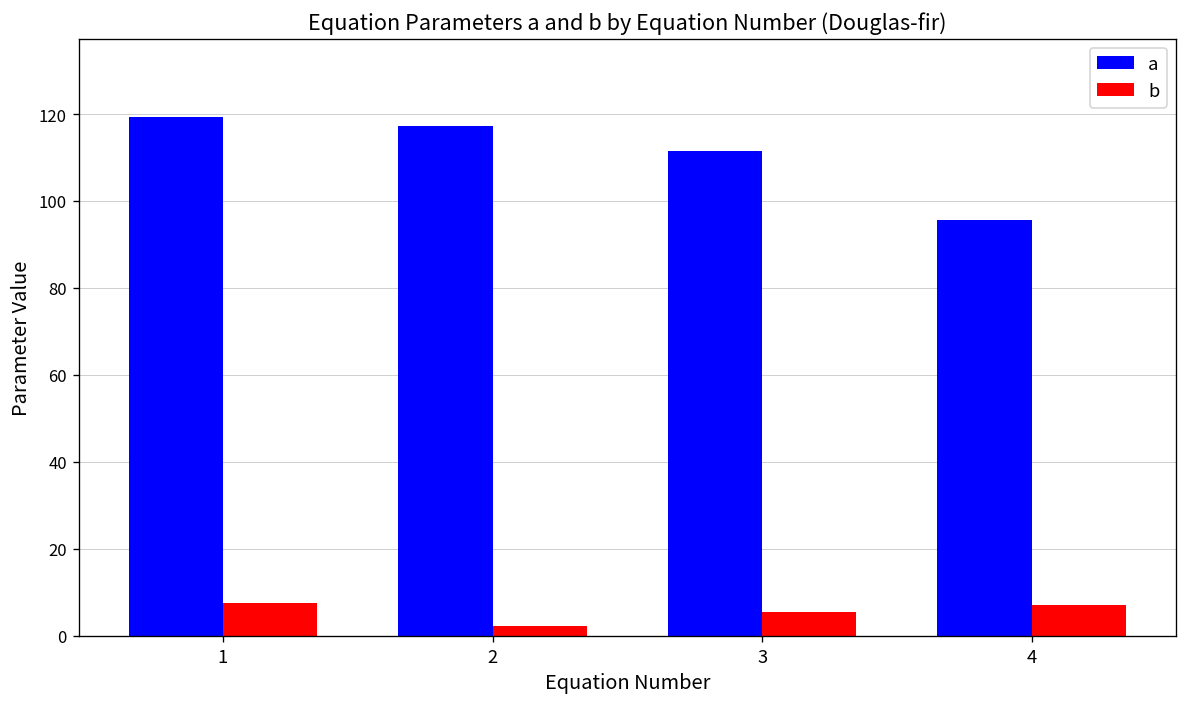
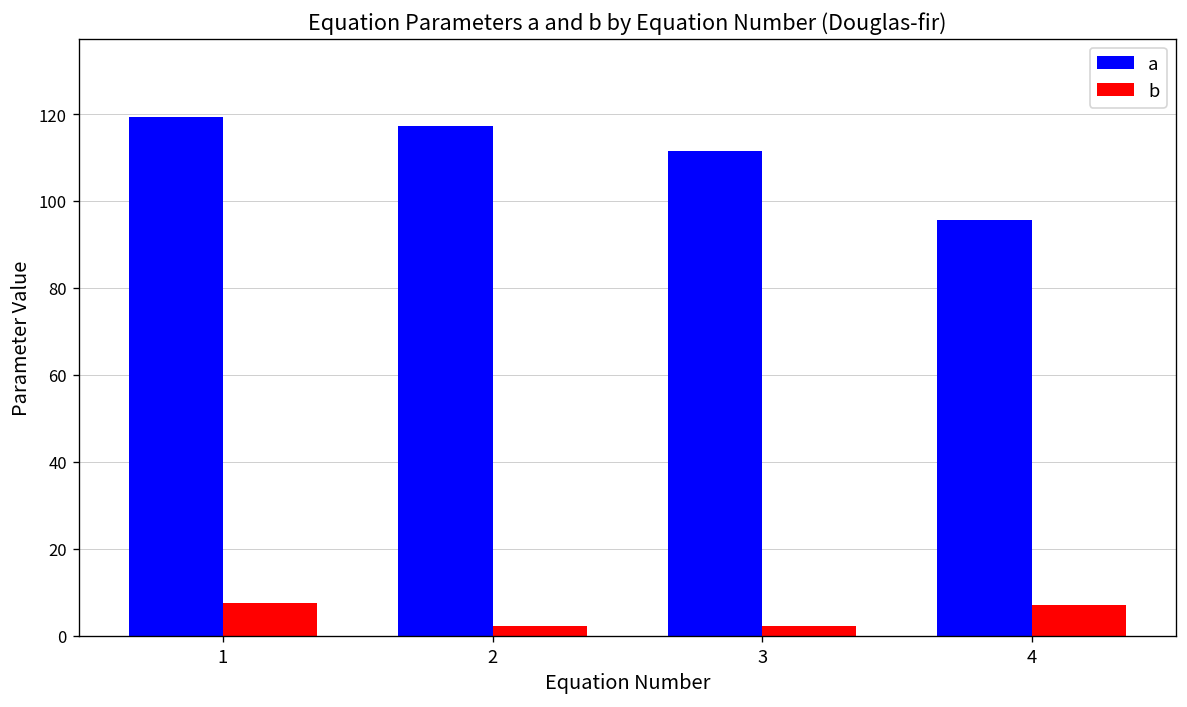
  {
    "a": {
      "1": 119,
      "2": 117,
      "3": 112,
      "4": 96
    },
    "b": {
      "1": 7,
      "2": 2,
-     "3": 6,
+     "3": 2,
      "4": 7
    }
  }
